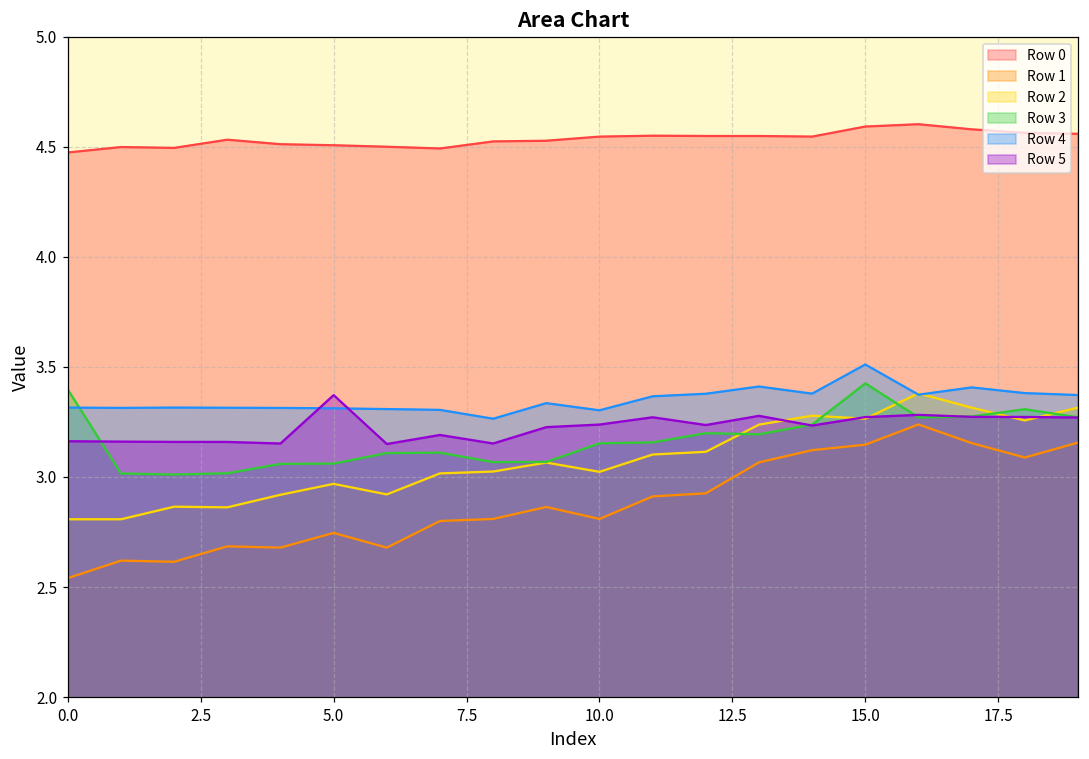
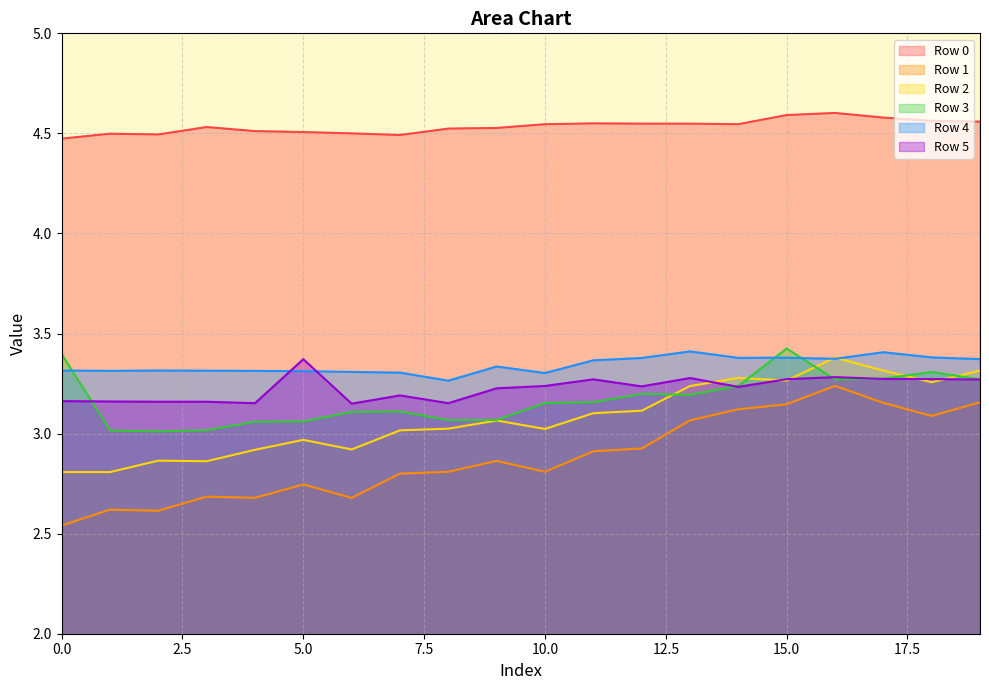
  {
    "Row 3": {
      "0.0": 3.40,
      "5.0": 3.06,
      "10.0": 3.15,
      "15.0": 3.43
    },
    "Row 4": {
      "0.0": 3.32,
      "5.0": 3.31,
      "10.0": 3.30,
-     "15.0": 3.51
+     "15.0": 3.38
    },
    "Row 5": {
      "0.0": 3.16,
      "5.0": 3.37,
      "10.0": 3.24
    }
  }
